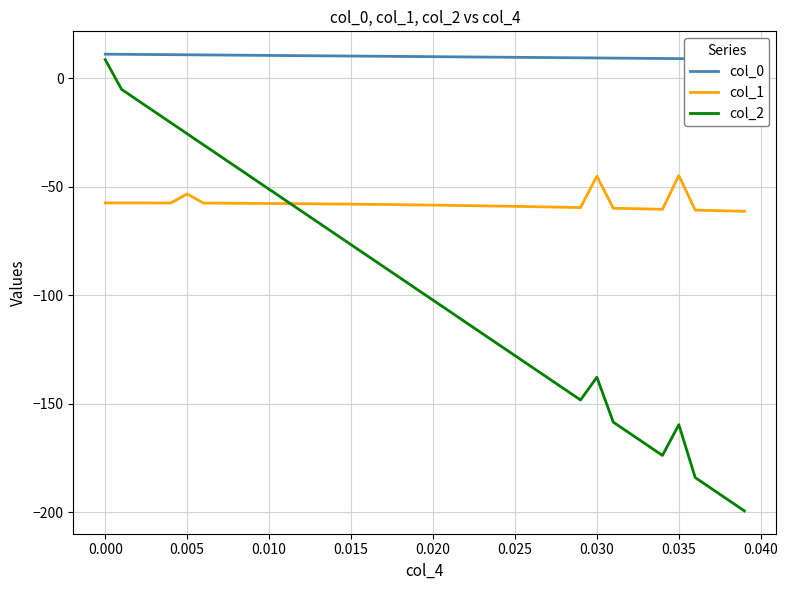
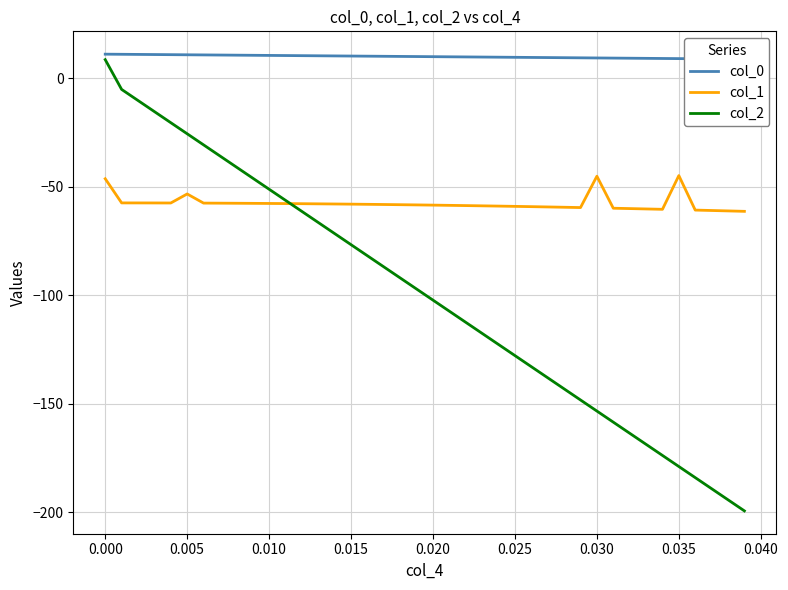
  {
    "col_0": {
      "0.000": 11,
      "0.005": 11,
      "0.010": 11,
      "0.015": 10,
      "0.020": 10,
      "0.025": 10,
      "0.030": 9,
      "0.035": 9
    },
    "col_1": {
-     "0.000": -57,
+     "0.000": -46,
      "0.005": -53,
      "0.010": -58,
      "0.015": -58,
      "0.020": -58,
      "0.025": -59,
      "0.030": -45,
      "0.035": -45
    },
    "col_2": {
      "0.000": 9,
      "0.005": -26,
      "0.010": -51,
      "0.015": -77,
      "0.020": -102,
      "0.025": -128,
-     "0.030": -138,
-     "0.035": -160
+     "0.030": -153,
+     "0.035": -179
    }
  }
